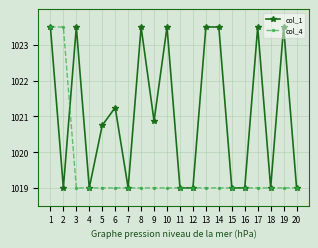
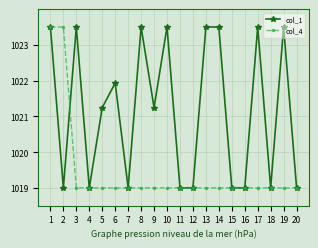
  {
    "col_1": {
      "2": 1019.0,
      "3": 1023.5,
-     "5": 1020.7,
-     "6": 1021.2,
+     "5": 1021.2,
+     "6": 1021.9,
      "8": 1023.5,
-     "9": 1020.9,
+     "9": 1021.2,
      "10": 1023.5,
      "13": 1023.5,
      "14": 1023.5,
      "17": 1023.5
    },
    "col_4": {
      "2": 1023.5,
      "3": 1019.0,
      "5": 1019.0,
      "6": 1019.0,
      "8": 1019.0,
      "9": 1019.0,
      "10": 1019.0,
      "13": 1019.0,
      "14": 1019.0,
      "17": 1019.0,
      "19": 1019.0
    }
  }
